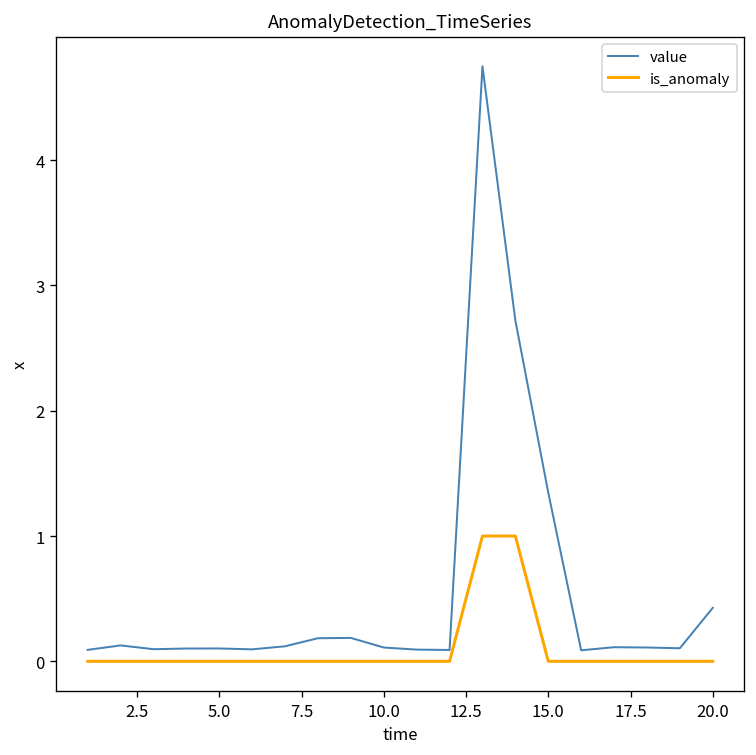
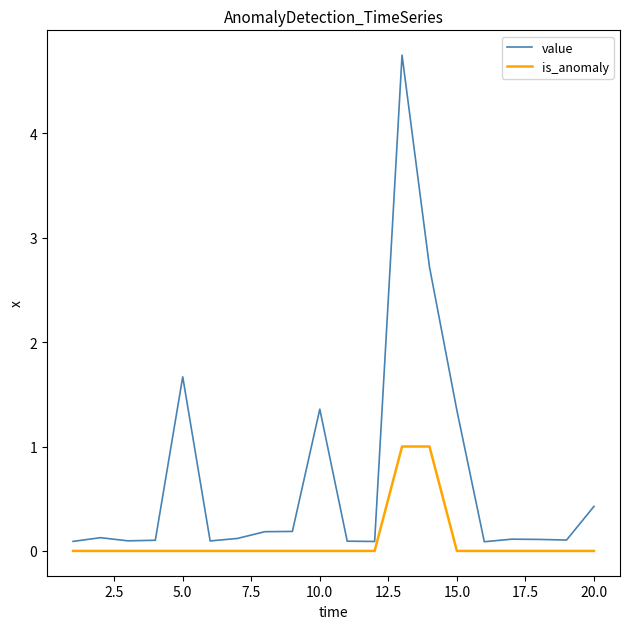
  {
    "value": {
-     "5.0": 0.10,
-     "10.0": 0.11,
+     "5.0": 1.67,
+     "10.0": 1.36,
      "15.0": 1.35,
      "20.0": 0.43
    },
    "is_anomaly": {
      "5.0": 0.00,
      "10.0": 0.00,
      "15.0": 0.00,
      "20.0": 0.00
    }
  }
